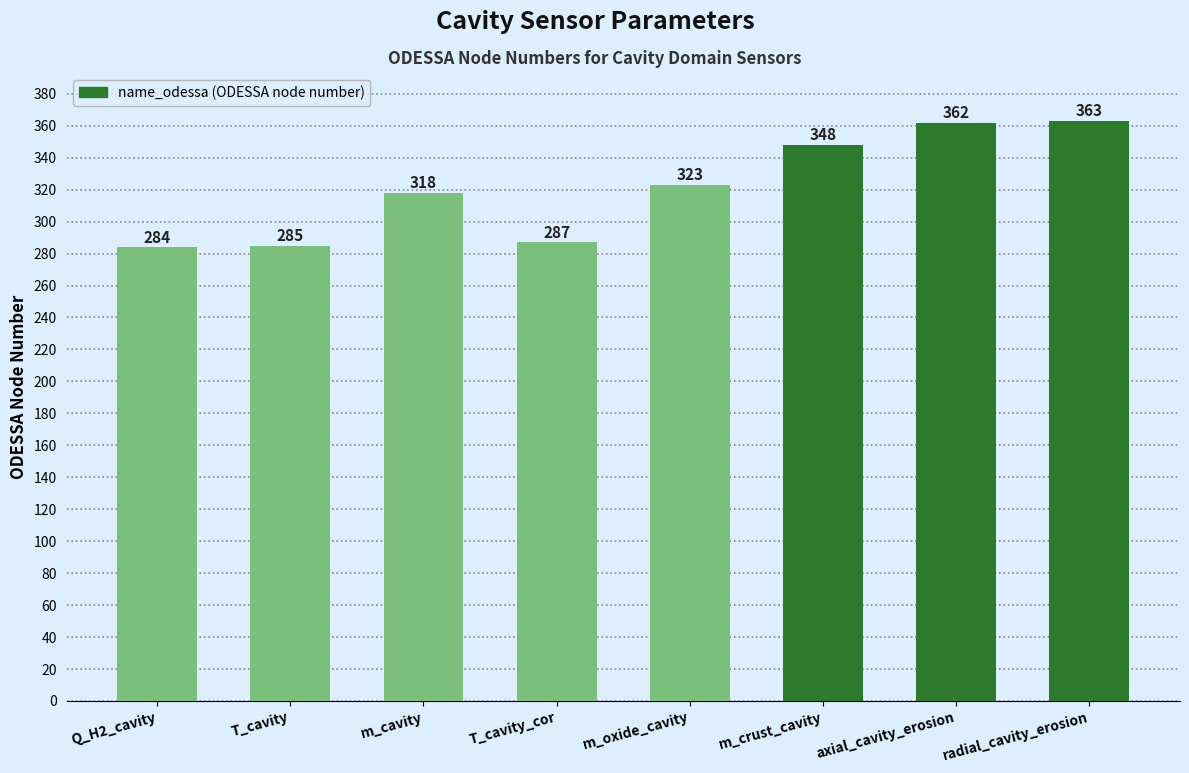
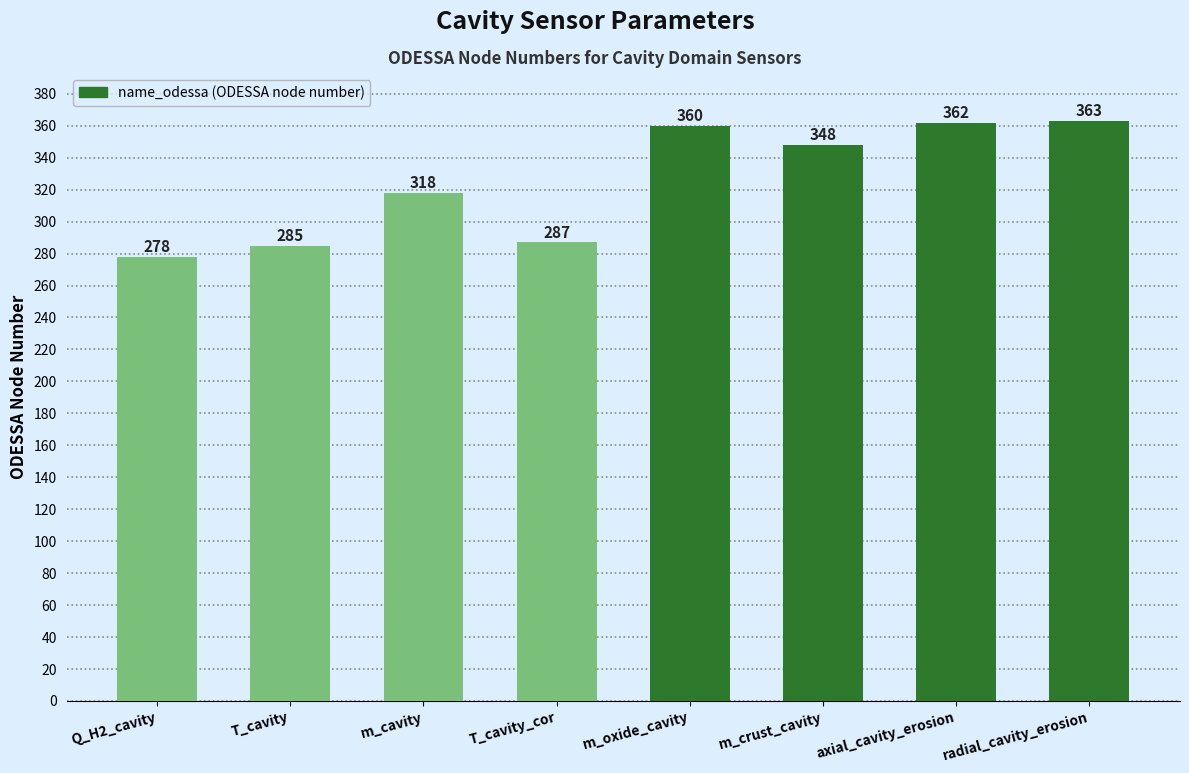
  {
-   "Q_H2_cavity": 284,
+   "Q_H2_cavity": 278,
    "T_cavity": 285,
    "m_cavity": 318,
    "T_cavity_cor": 287,
-   "m_oxide_cavity": 323,
+   "m_oxide_cavity": 360,
    "m_crust_cavity": 348,
    "axial_cavity_erosion": 362,
    "radial_cavity_erosion": 363
  }
